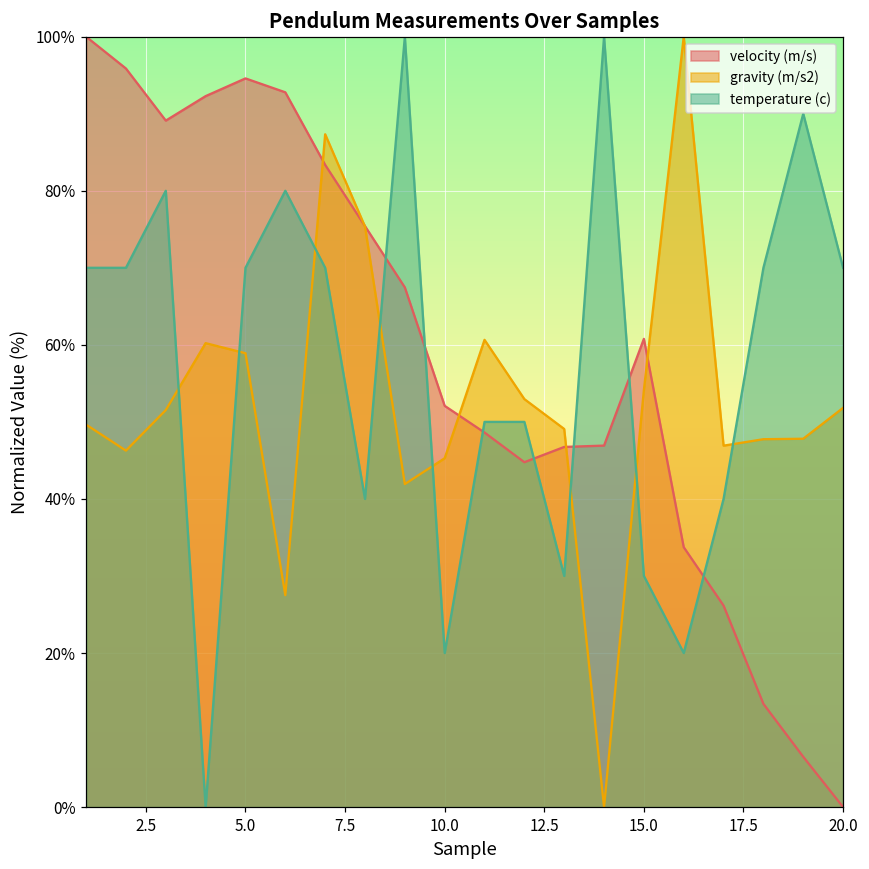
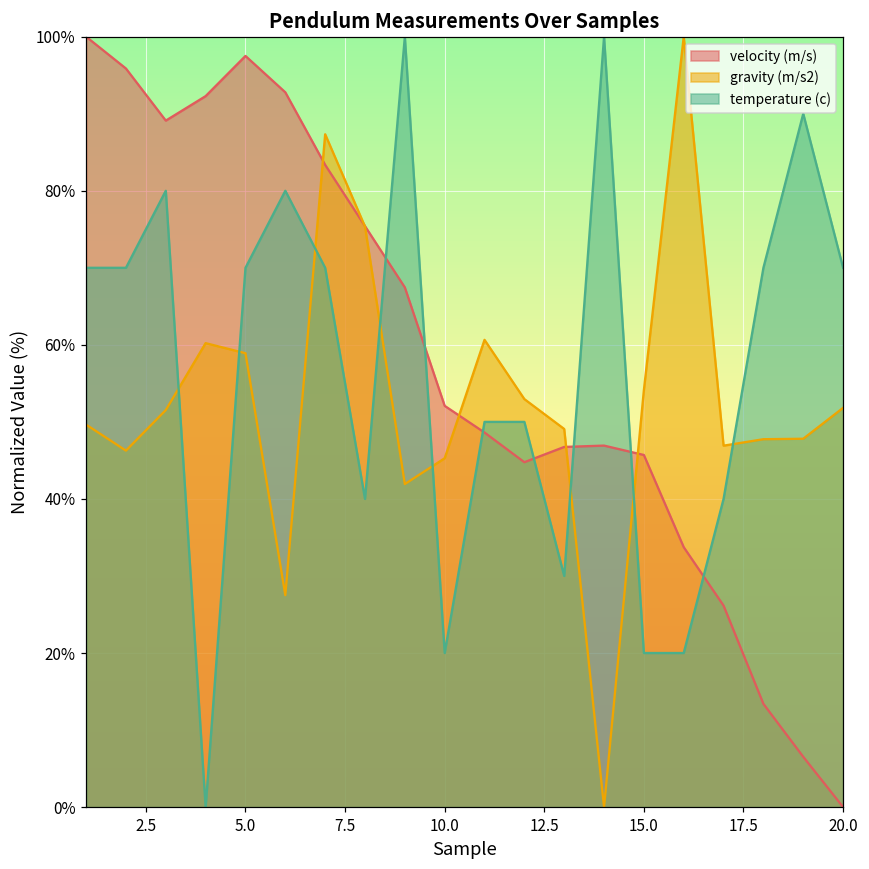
  {
    "velocity (m/s)": {
-     "5.0": "95%",
+     "5.0": "97%",
      "10.0": "52%",
-     "15.0": "61%",
+     "15.0": "46%",
      "20.0": "0%"
    },
    "gravity (m/s2)": {
      "5.0": "59%",
      "10.0": "45%",
      "15.0": "54%",
      "20.0": "52%"
    },
    "temperature (c)": {
      "5.0": "70%",
      "10.0": "20%",
-     "15.0": "30%",
+     "15.0": "20%",
      "20.0": "70%"
    }
  }
